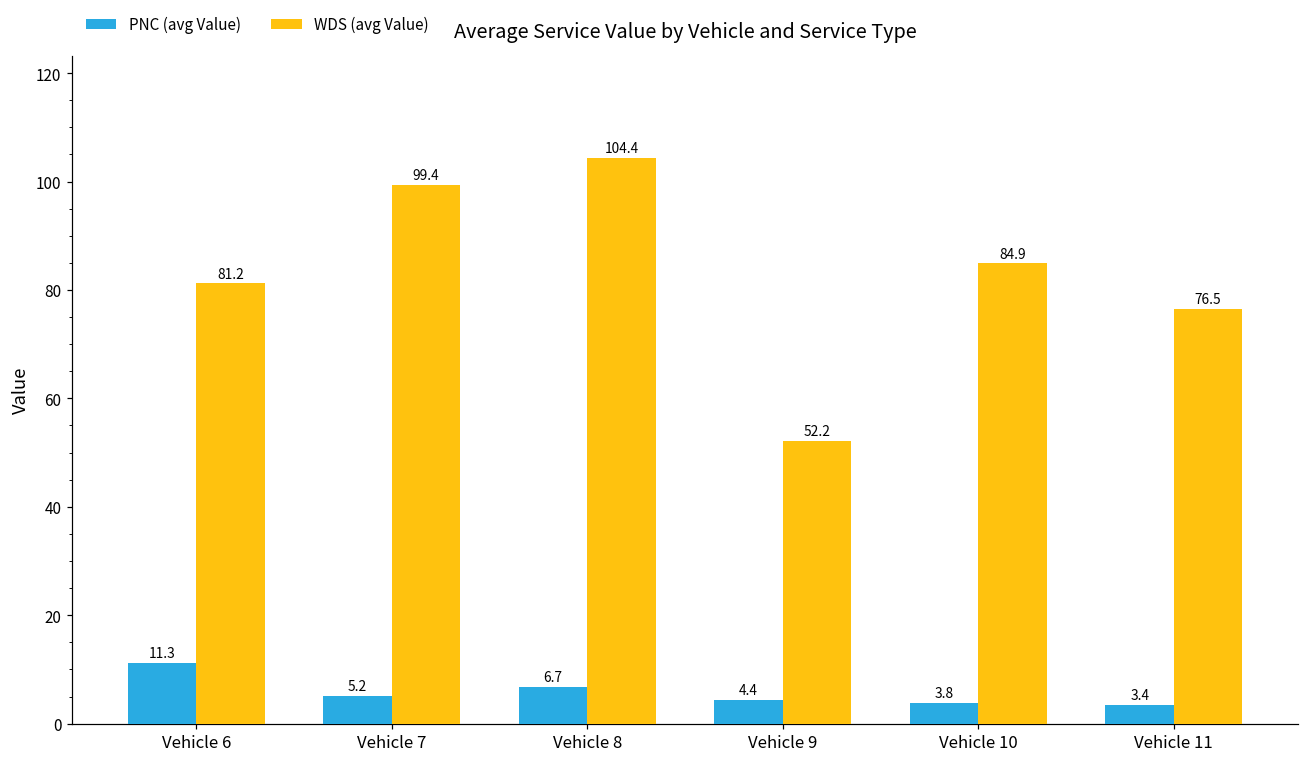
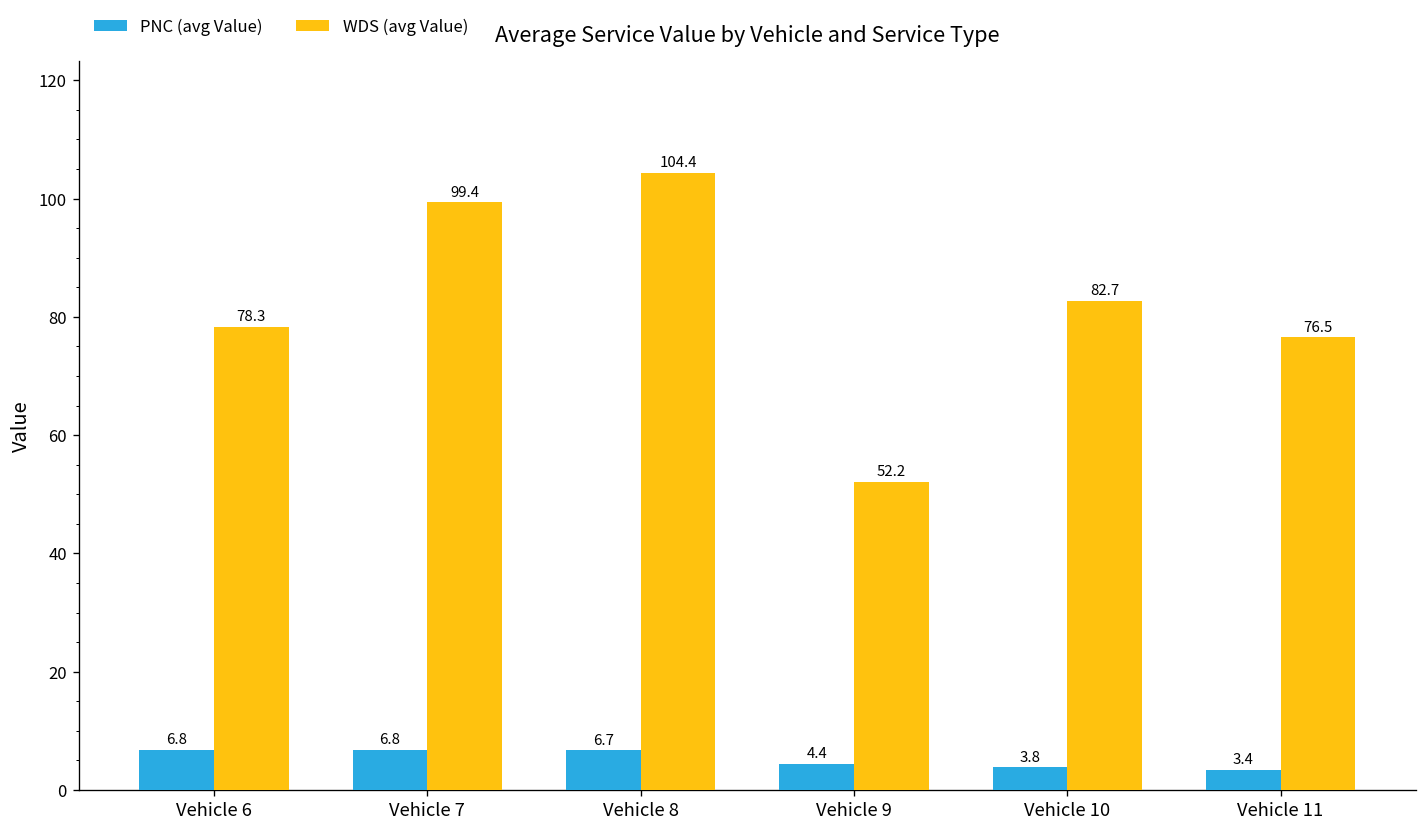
  {
    "PNC (avg Value)": {
-     "Vehicle 6": 11.3,
-     "Vehicle 7": 5.2,
+     "Vehicle 6": 6.8,
+     "Vehicle 7": 6.8,
      "Vehicle 8": 6.7,
      "Vehicle 9": 4.4,
      "Vehicle 10": 3.8,
      "Vehicle 11": 3.4
    },
    "WDS (avg Value)": {
-     "Vehicle 6": 81.2,
+     "Vehicle 6": 78.3,
      "Vehicle 7": 99.4,
      "Vehicle 8": 104.4,
      "Vehicle 9": 52.2,
-     "Vehicle 10": 84.9,
+     "Vehicle 10": 82.7,
      "Vehicle 11": 76.5
    }
  }
